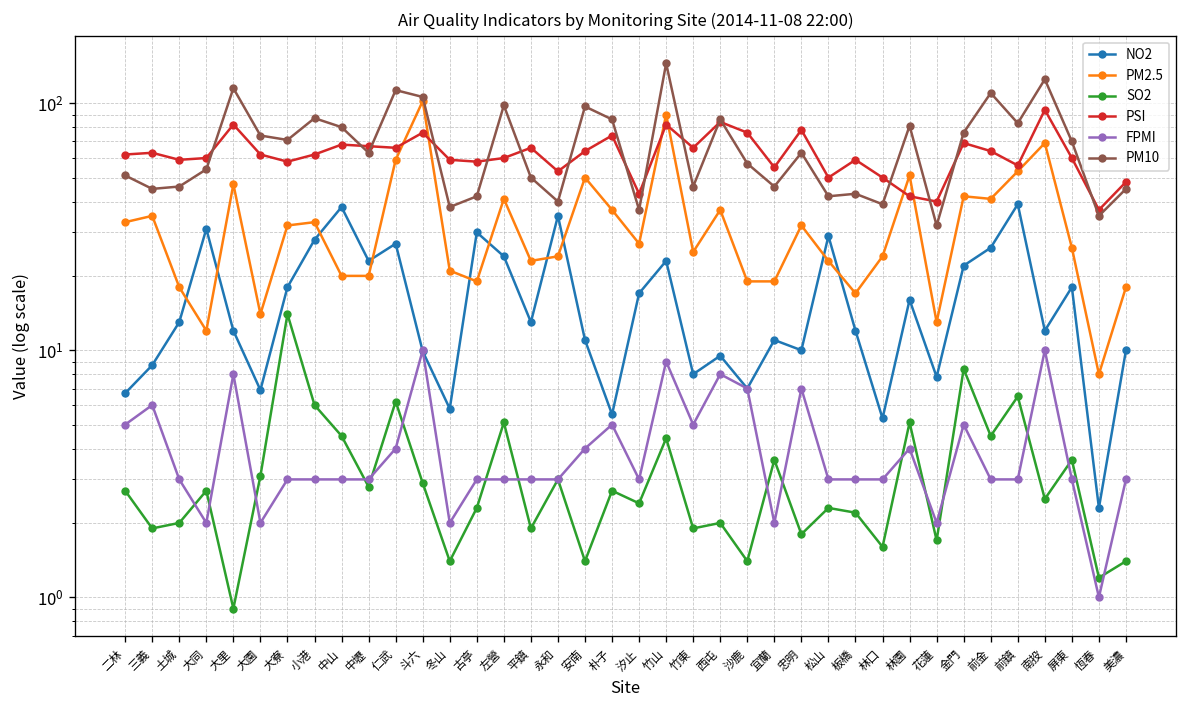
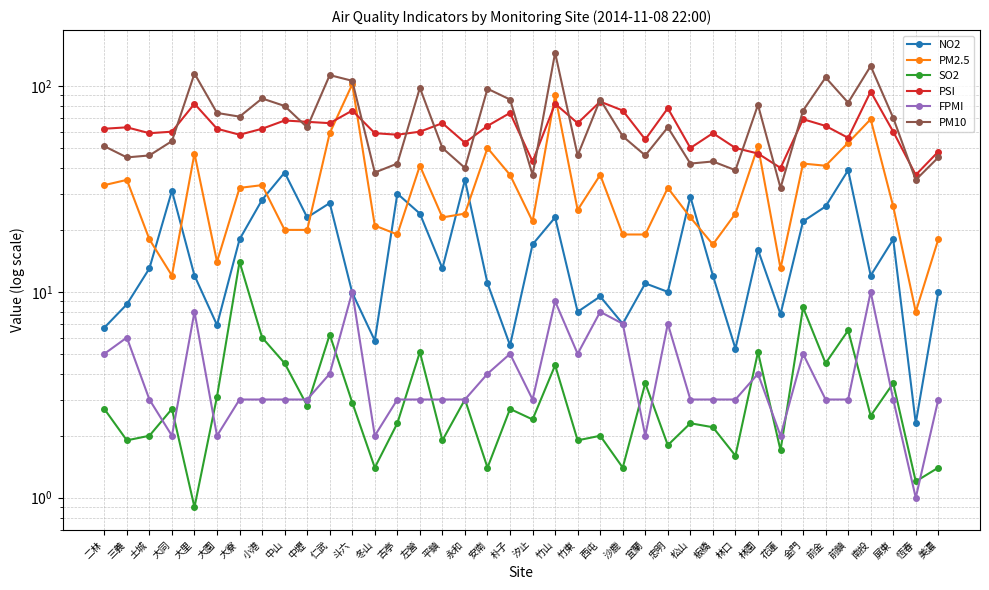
  {
    "PM2.5": {
      "二林": 33,
      "三義": 35,
      "土城": 18,
      "大同": 12,
      "大里": 47,
      "大園": 14,
      "大寮": 32,
      "小港": 33,
      "中山": 20,
      "中壢": 20,
      "仁武": 59,
      "斗六": 100,
      "冬山": 21,
      "古亭": 19,
      "左營": 41,
      "平鎮": 23,
      "永和": 24,
      "安南": 50,
      "朴子": 37,
-     "汐止": 27,
+     "汐止": 22,
      "竹山": 90,
      "竹東": 25,
      "西屯": 37,
      "沙鹿": 19,
      "宜蘭": 19,
      "忠明": 32,
      "松山": 23,
      "板橋": 17,
      "林口": 24,
      "林園": 51,
      "花蓮": 13,
      "金門": 42,
      "前金": 41,
      "前鎮": 53,
      "南投": 69,
      "屏東": 26,
      "恆春": 8,
      "美濃": 18
    },
    "PSI": {
      "二林": 62,
      "三義": 63,
      "土城": 59,
      "大同": 60,
      "大里": 82,
      "大園": 62,
      "大寮": 58,
      "小港": 62,
      "中山": 68,
      "中壢": 67,
      "仁武": 66,
      "斗六": 76,
      "冬山": 59,
      "古亭": 58,
      "左營": 60,
      "平鎮": 66,
      "永和": 53,
      "安南": 64,
      "朴子": 74,
      "汐止": 43,
      "竹山": 82,
      "竹東": 66,
      "沙鹿": 76,
      "宜蘭": 55,
      "忠明": 78,
      "松山": 50,
      "板橋": 59,
      "林口": 50,
-     "林園": 42,
+     "林園": 47,
      "花蓮": 40,
      "金門": 69,
      "前金": 64,
      "前鎮": 56,
      "南投": 90,
      "屏東": 60,
      "恆春": 37,
      "美濃": 48
    }
  }
